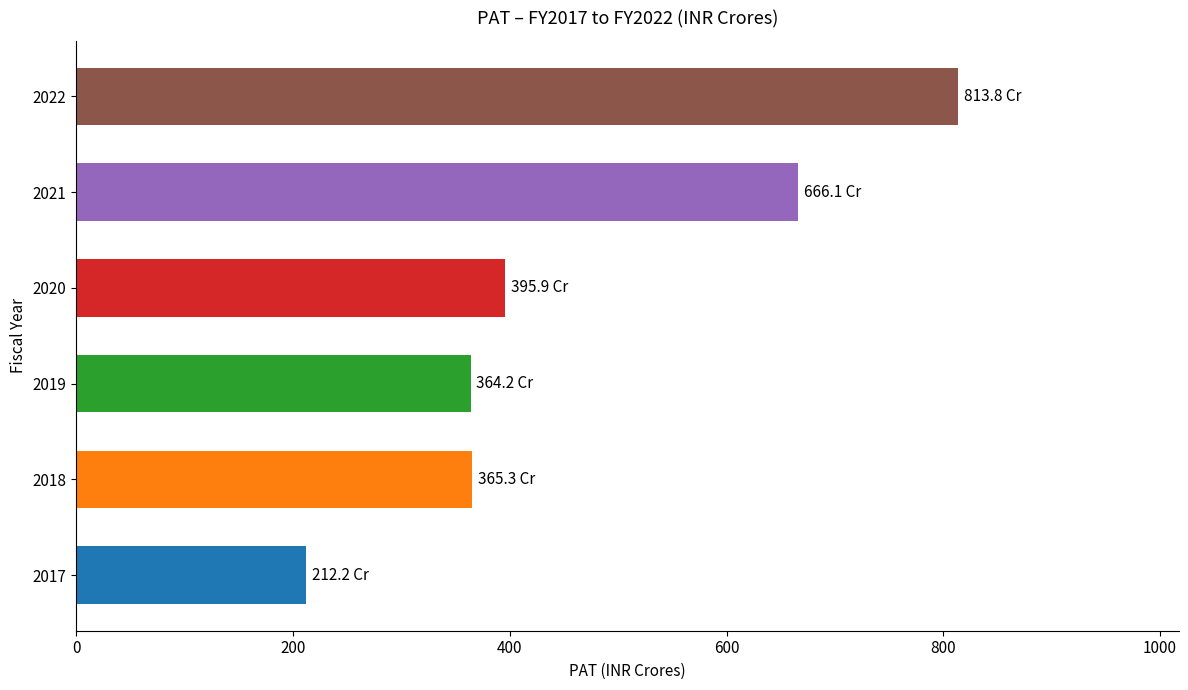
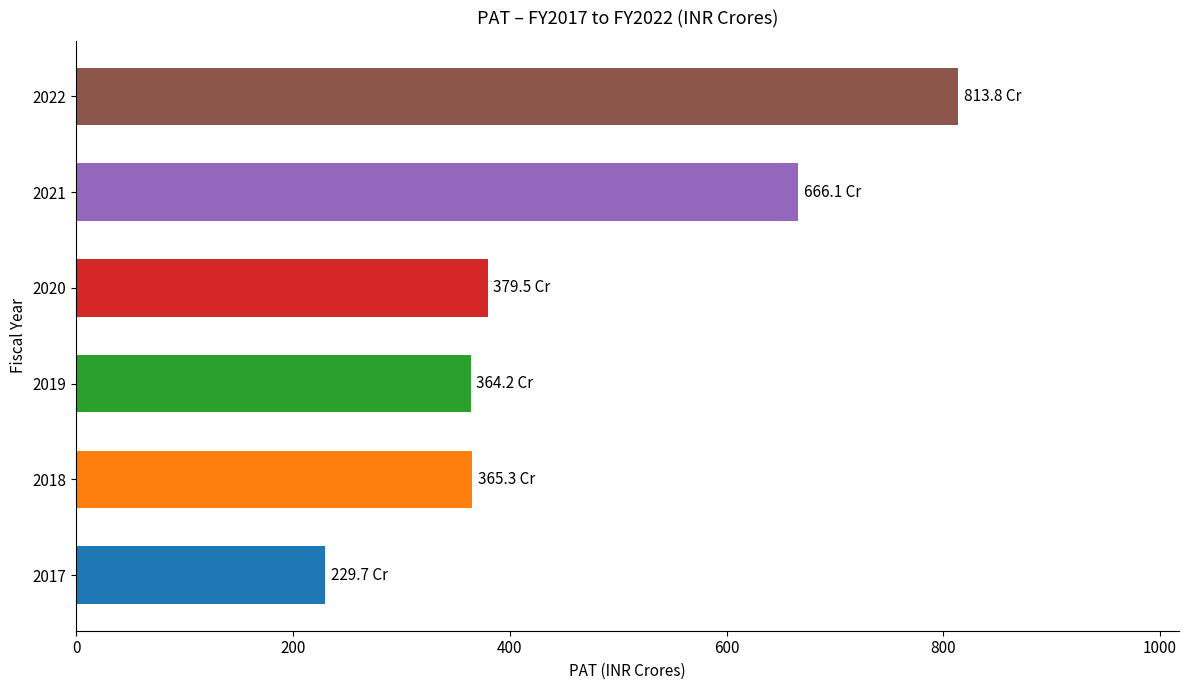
  {
    "2022": 813.8,
    "2021": 666.1,
-   "2020": 395.9,
+   "2020": 379.5,
    "2019": 364.2,
    "2018": 365.3,
-   "2017": 212.2
+   "2017": 229.7
  }
